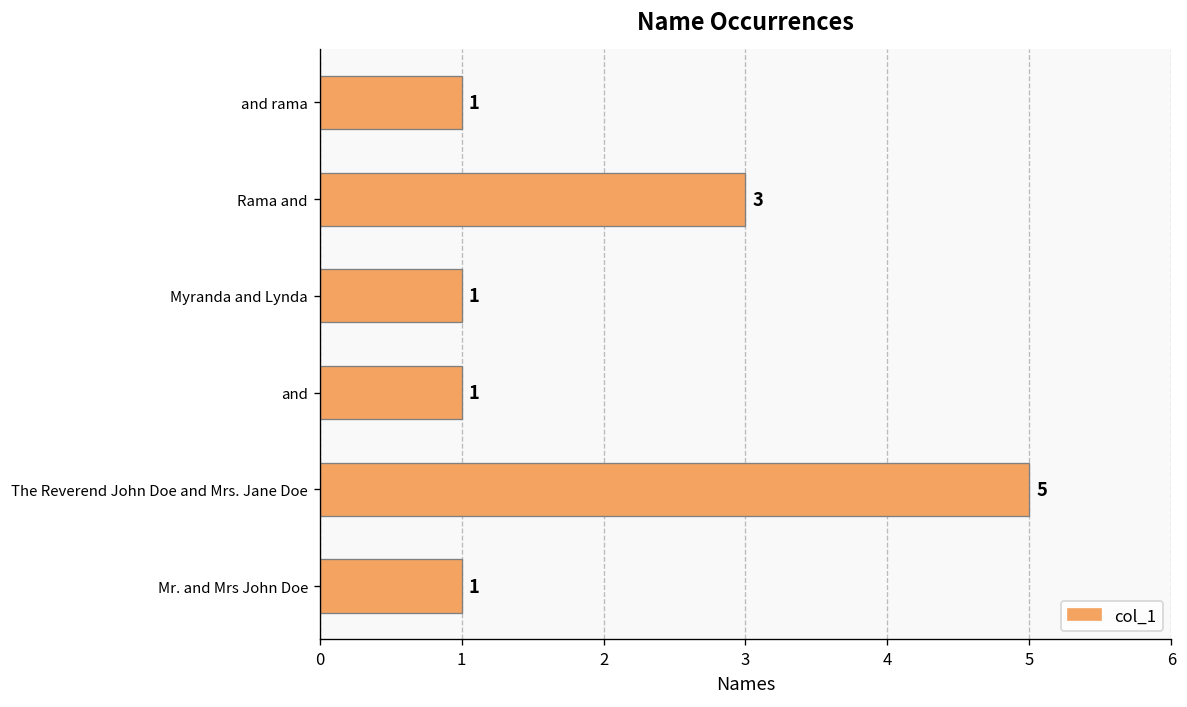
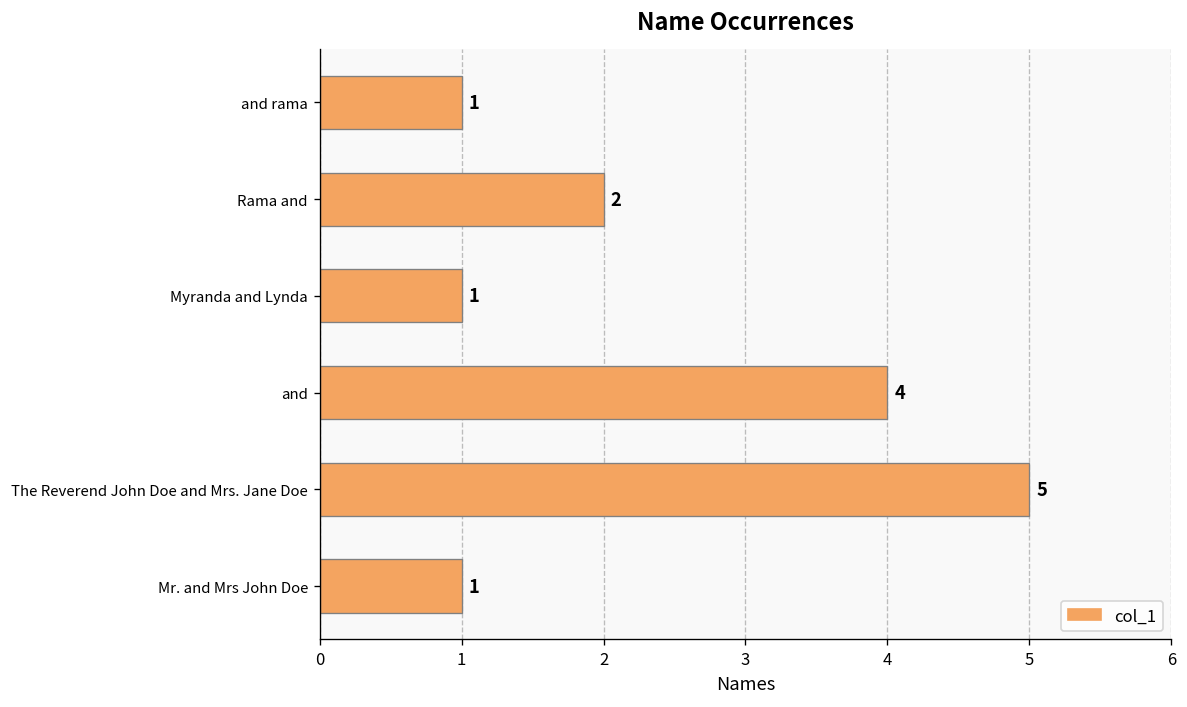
  {
    "and rama": 1,
-   "Rama and": 3,
+   "Rama and": 2,
    "Myranda and Lynda": 1,
-   "and": 1,
+   "and": 4,
    "The Reverend John Doe and Mrs. Jane Doe": 5,
    "Mr. and Mrs John Doe": 1
  }
